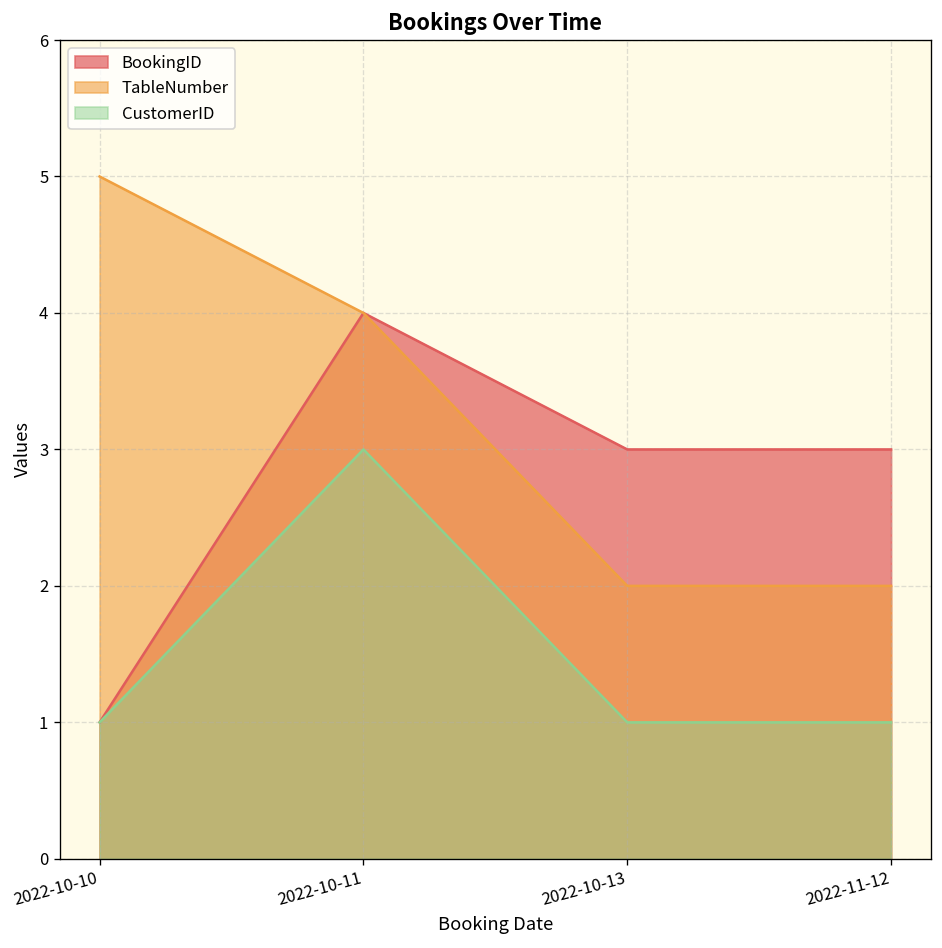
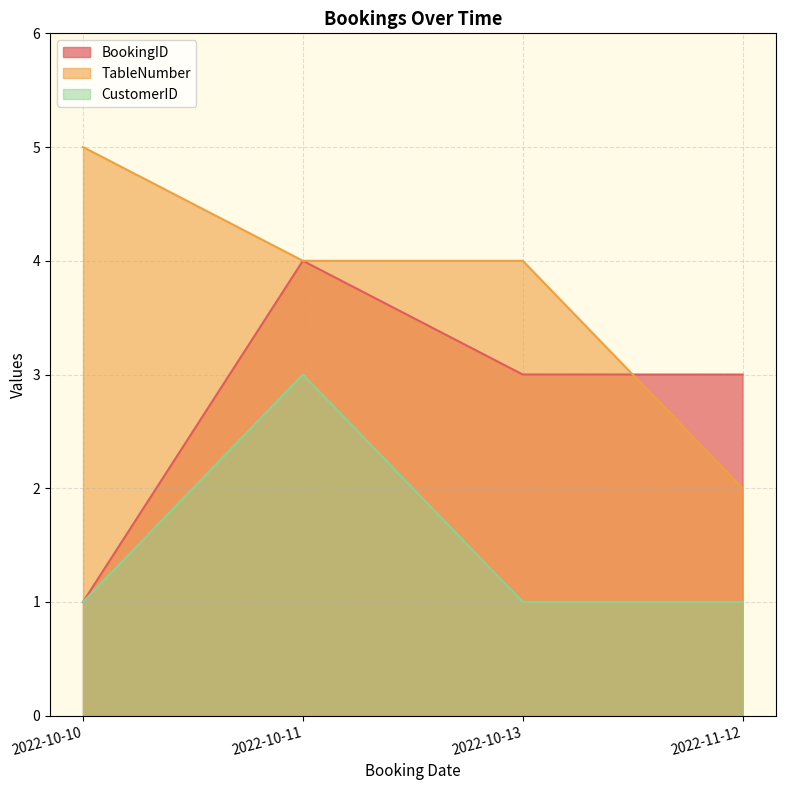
  {
    "BookingID": {
      "2022-10-13": 3,
      "2022-11-12": 3
    },
    "TableNumber": {
      "2022-10-10": 5,
-     "2022-10-13": 2,
+     "2022-10-13": 4,
      "2022-11-12": 2
    },
    "CustomerID": {
      "2022-10-11": 3,
      "2022-10-13": 1,
      "2022-11-12": 1
    }
  }
